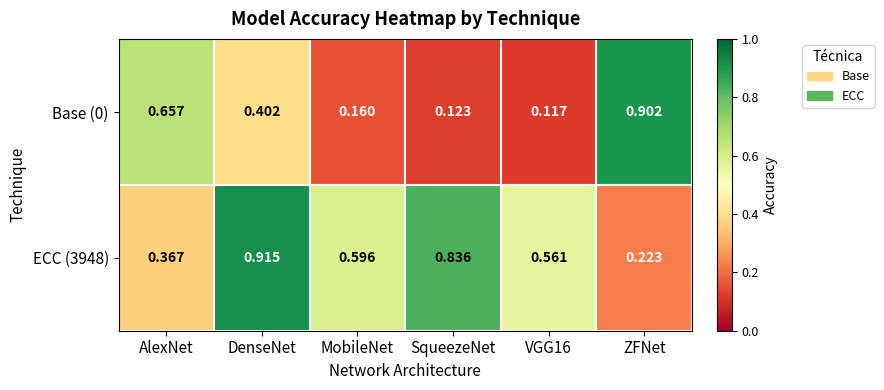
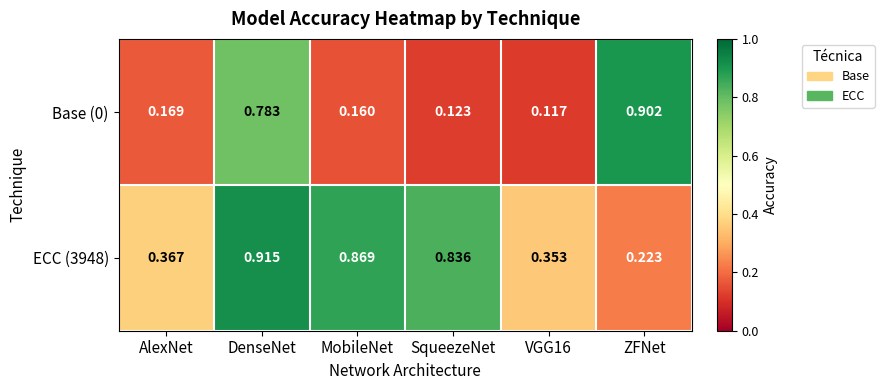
  {
    "Base (0)": {
-     "AlexNet": 0.657,
-     "DenseNet": 0.402,
+     "AlexNet": 0.169,
+     "DenseNet": 0.783,
      "MobileNet": 0.160,
      "SqueezeNet": 0.123,
      "VGG16": 0.117,
      "ZFNet": 0.902
    },
    "ECC (3948)": {
      "AlexNet": 0.367,
      "DenseNet": 0.915,
-     "MobileNet": 0.596,
+     "MobileNet": 0.869,
      "SqueezeNet": 0.836,
-     "VGG16": 0.561,
+     "VGG16": 0.353,
      "ZFNet": 0.223
    }
  }
